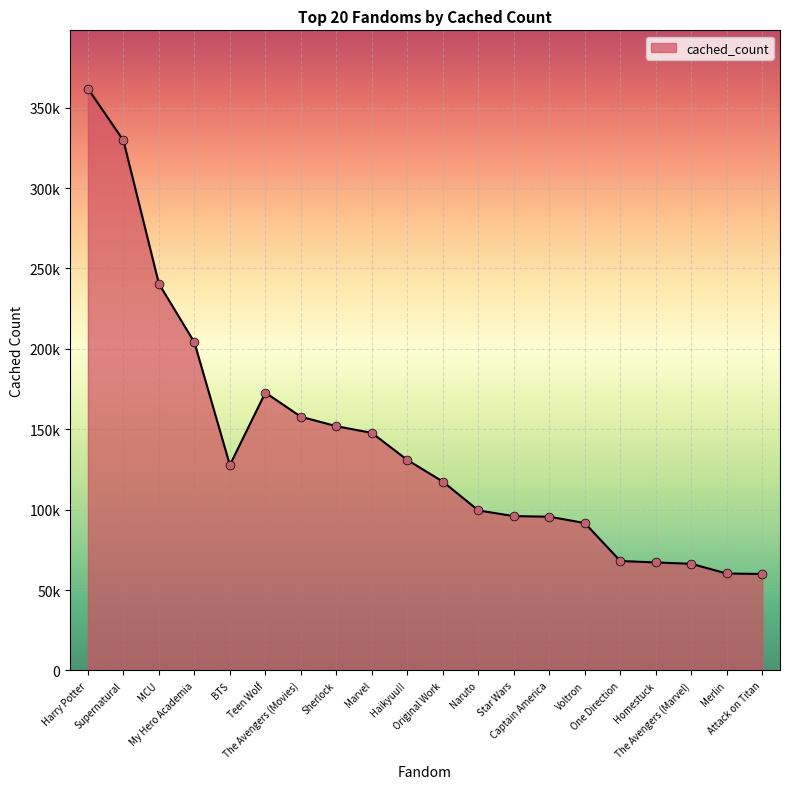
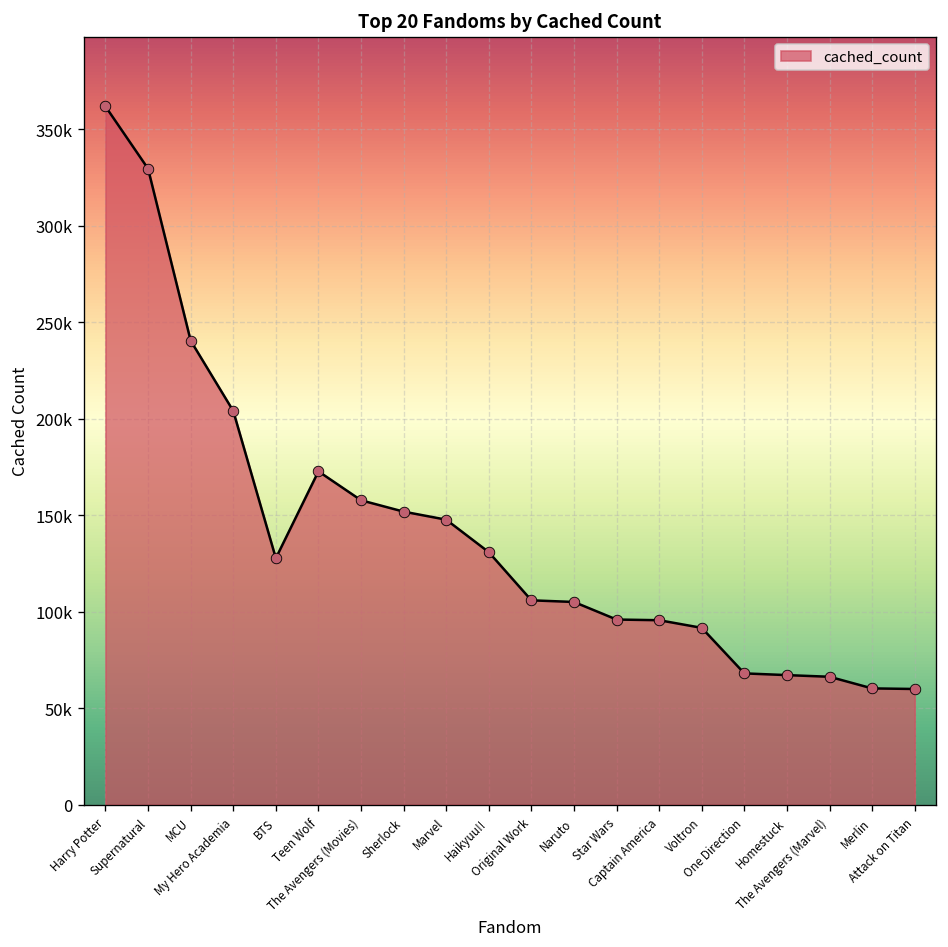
  {
    "Harry Potter": 362000,
    "Supernatural": 330000,
    "MCU": 241000,
    "My Hero Academia": 204000,
    "BTS": 128000,
    "Teen Wolf": 173000,
    "The Avengers (Movies)": 158000,
    "Sherlock": 152000,
    "Marvel": 148000,
    "Haikyuu!!": 131000,
-   "Original Work": 117000,
-   "Naruto": 100000,
+   "Original Work": 106000,
+   "Naruto": 105000,
    "Star Wars": 96000,
    "Captain America": 96000,
    "Voltron": 92000,
    "One Direction": 68000,
    "Homestuck": 67000,
    "The Avengers (Marvel)": 66000,
    "Merlin": 60000,
    "Attack on Titan": 60000
  }
